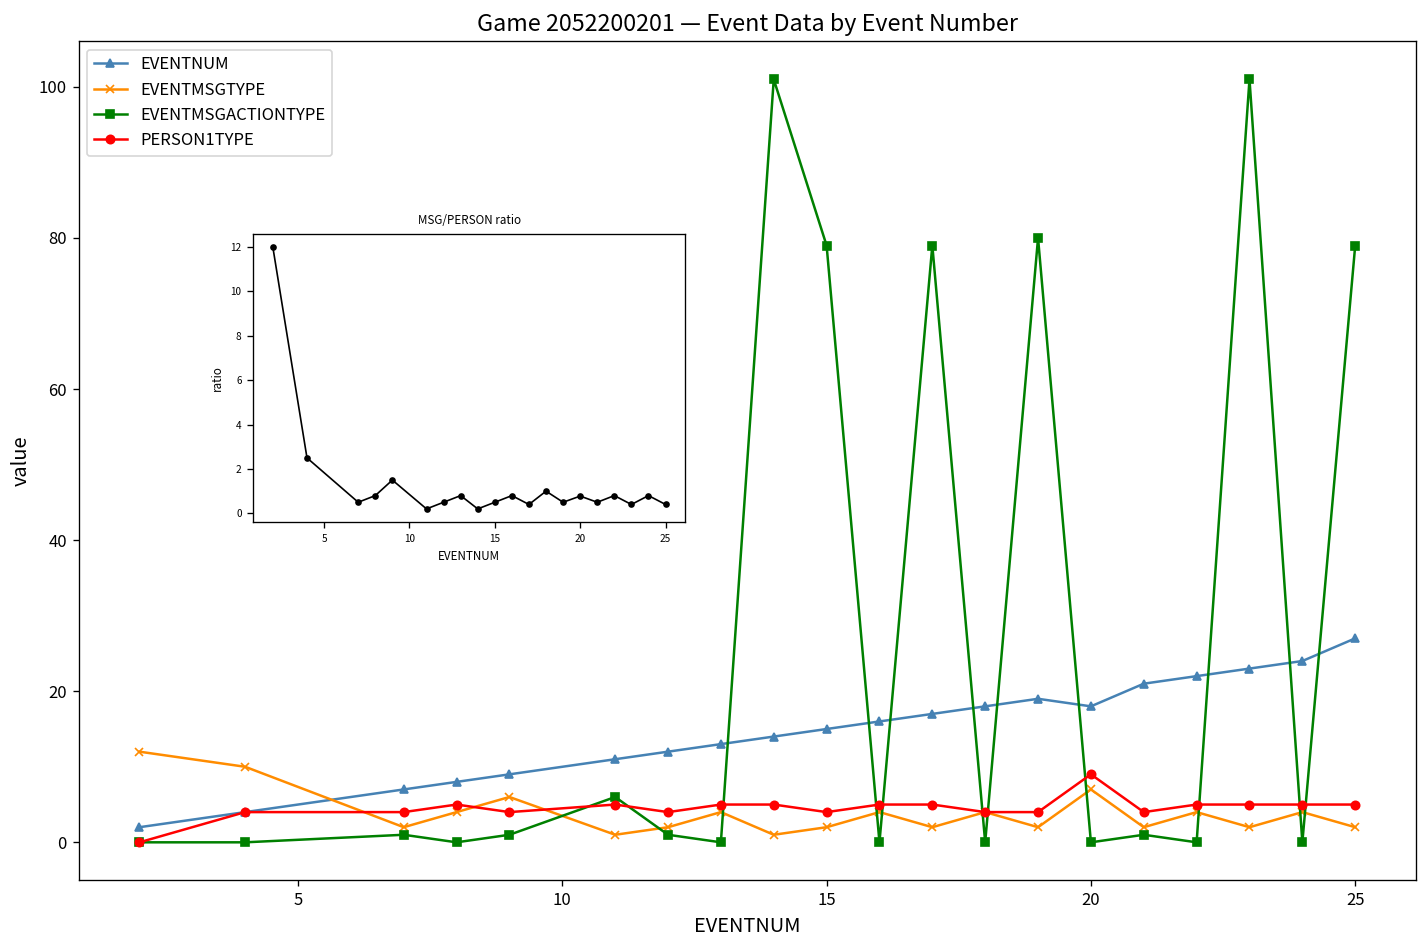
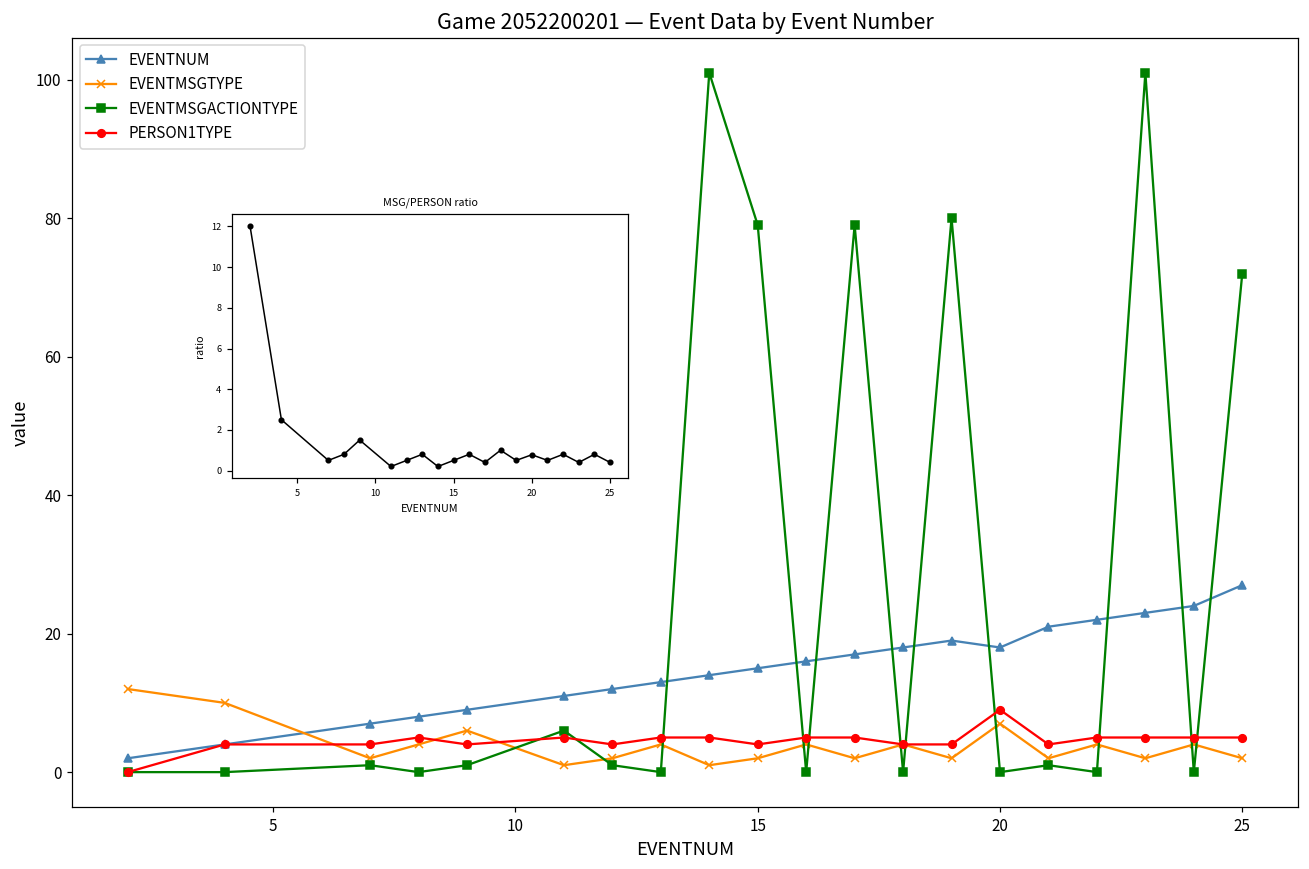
  {
    "Game 2052200201 — Event Data by Event Number": {
      "EVENTNUM": {
        "15": 15,
        "20": 18,
        "25": 27
      },
      "EVENTMSGTYPE": {
        "15": 2,
        "20": 7,
        "25": 2
      },
      "EVENTMSGACTIONTYPE": {
        "15": 79,
        "20": 0,
-       "25": 79
+       "25": 72
      },
      "PERSON1TYPE": {
        "15": 4,
        "20": 9,
        "25": 5
      }
    }
  }
